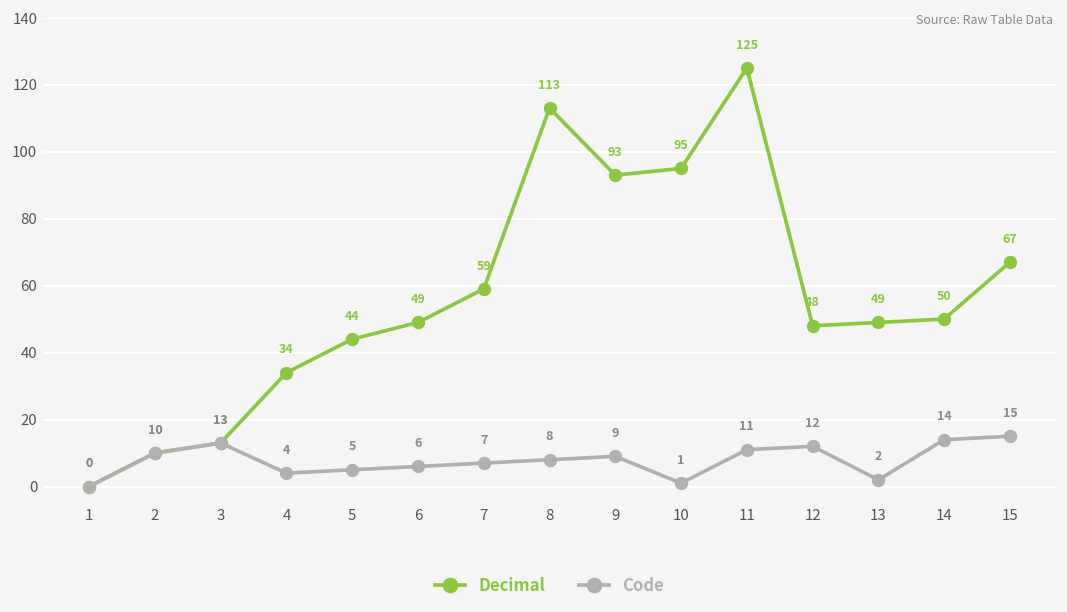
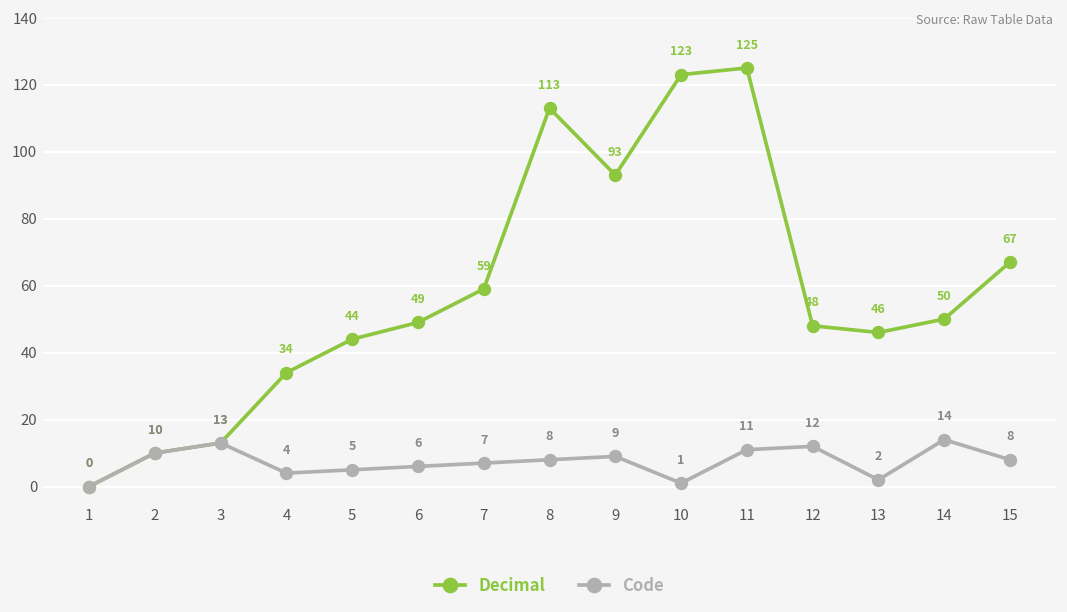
  {
    "Decimal": {
      "4": 34,
      "5": 44,
      "6": 49,
      "7": 59,
      "8": 113,
      "9": 93,
-     "10": 95,
+     "10": 123,
      "11": 125,
      "12": 48,
-     "13": 49,
+     "13": 46,
      "14": 50,
      "15": 67
    },
    "Code": {
      "4": 4,
      "5": 5,
      "6": 6,
      "7": 7,
      "8": 8,
      "9": 9,
      "10": 1,
      "11": 11,
      "12": 12,
      "13": 2,
      "14": 14,
-     "15": 15
+     "15": 8
    }
  }
